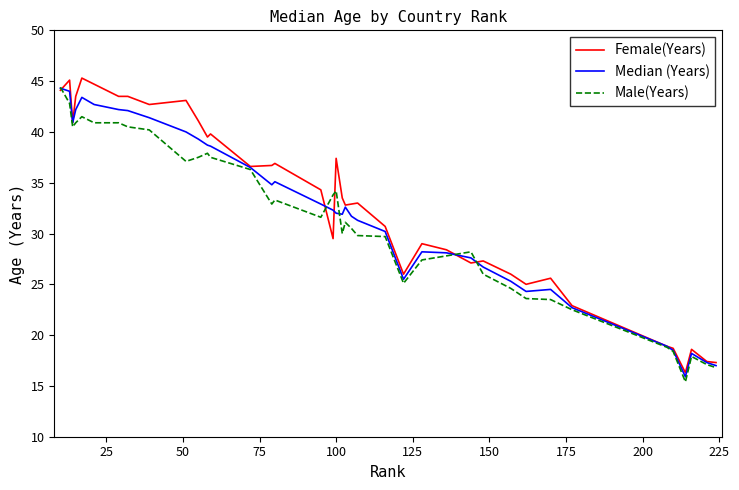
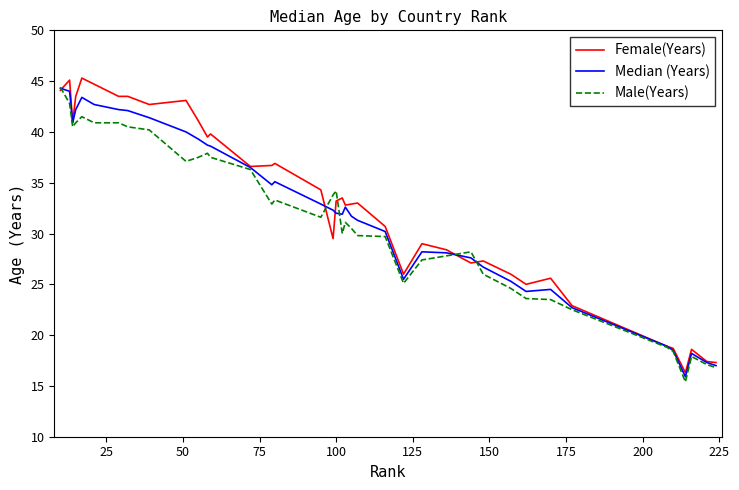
  {
    "Female(Years)": {
-     "100": 37.4
+     "100": 33.2
    },
    "Median (Years)": {
      "100": 32.0
    },
    "Male(Years)": {
      "100": 34.2
    }
  }
